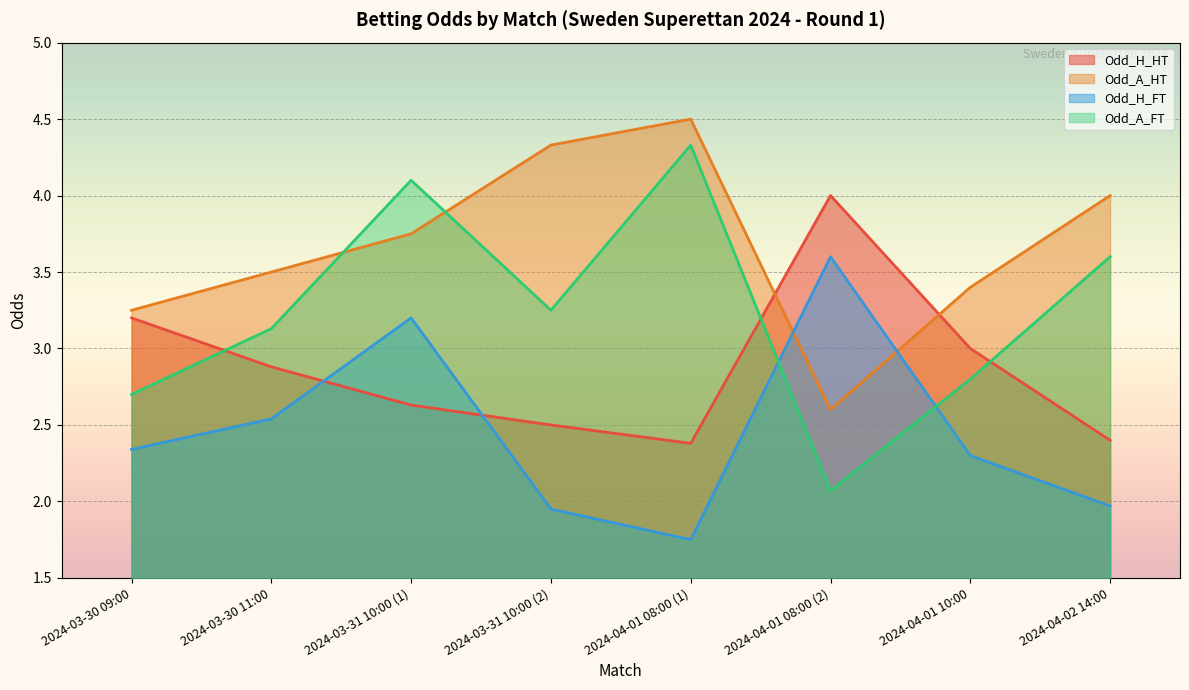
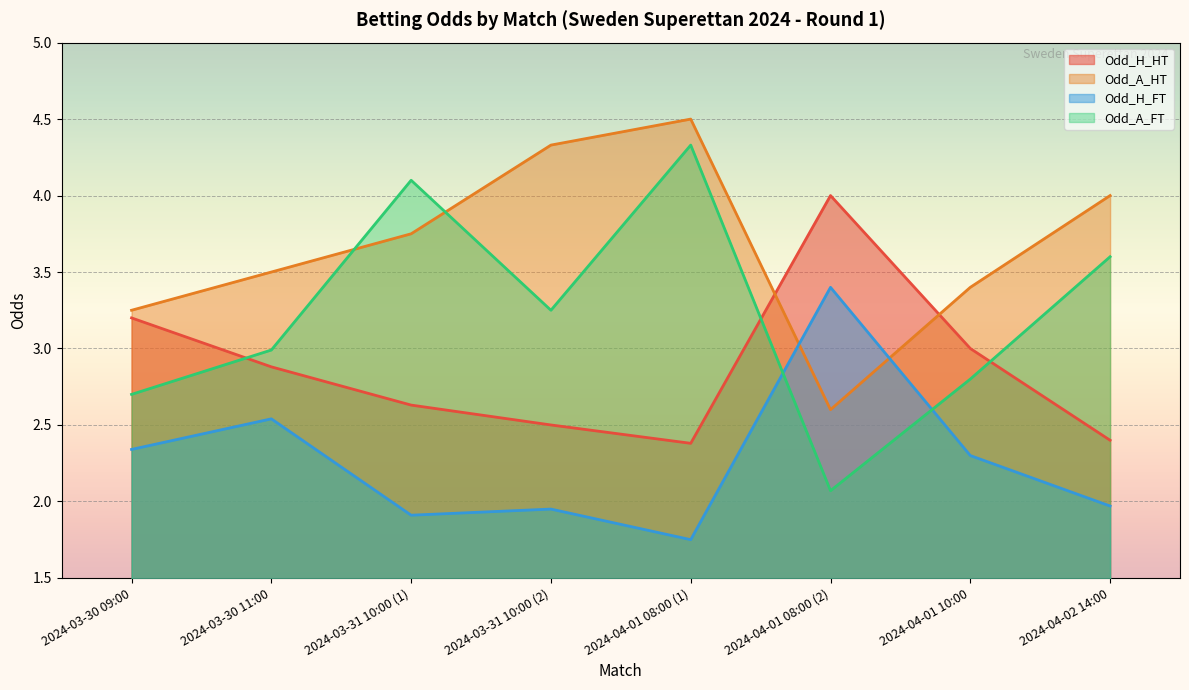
  {
    "Odd_H_FT": {
      "2024-03-30 09:00": 2.34,
      "2024-03-30 11:00": 2.54,
-     "2024-03-31 10:00 (1)": 3.20,
+     "2024-03-31 10:00 (1)": 1.91,
      "2024-03-31 10:00 (2)": 1.95,
      "2024-04-01 08:00 (1)": 1.75,
-     "2024-04-01 08:00 (2)": 3.6,
+     "2024-04-01 08:00 (2)": 3.4,
      "2024-04-01 10:00": 2.30,
      "2024-04-02 14:00": 1.97
    },
    "Odd_A_FT": {
      "2024-03-30 09:00": 2.70,
-     "2024-03-30 11:00": 3.13,
+     "2024-03-30 11:00": 2.99,
      "2024-03-31 10:00 (1)": 4.10,
      "2024-03-31 10:00 (2)": 3.25,
      "2024-04-01 08:00 (1)": 4.33,
      "2024-04-01 08:00 (2)": 2.07,
      "2024-04-01 10:00": 2.80,
      "2024-04-02 14:00": 3.60
    }
  }
